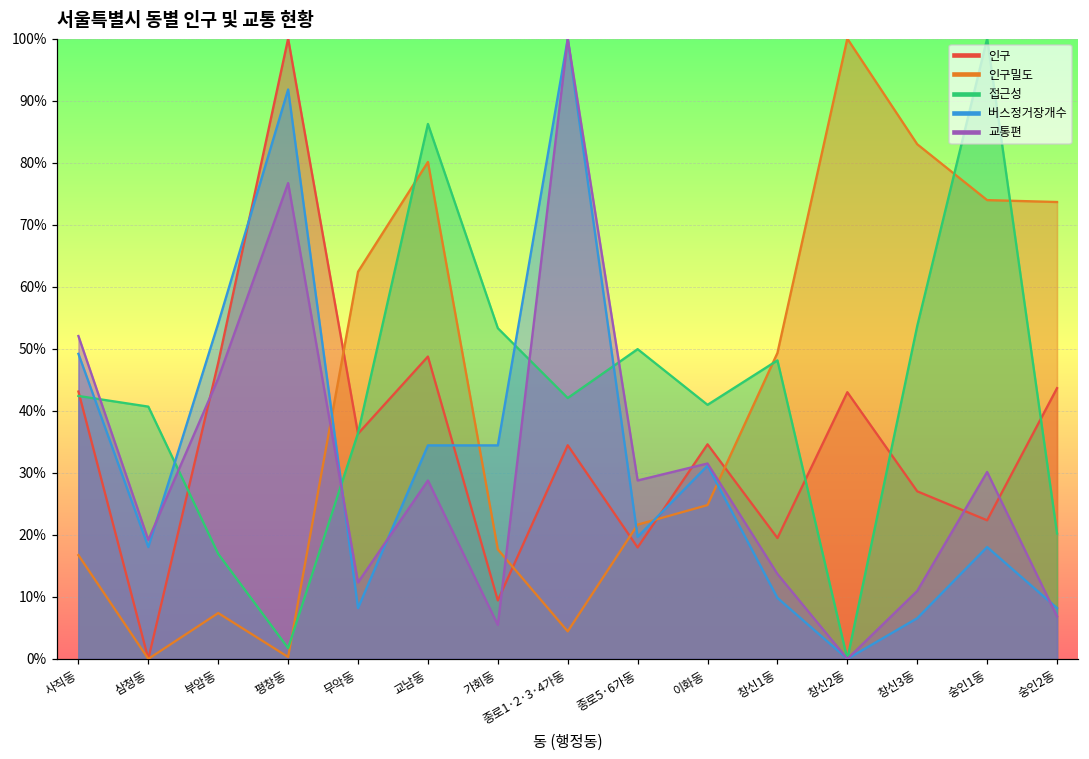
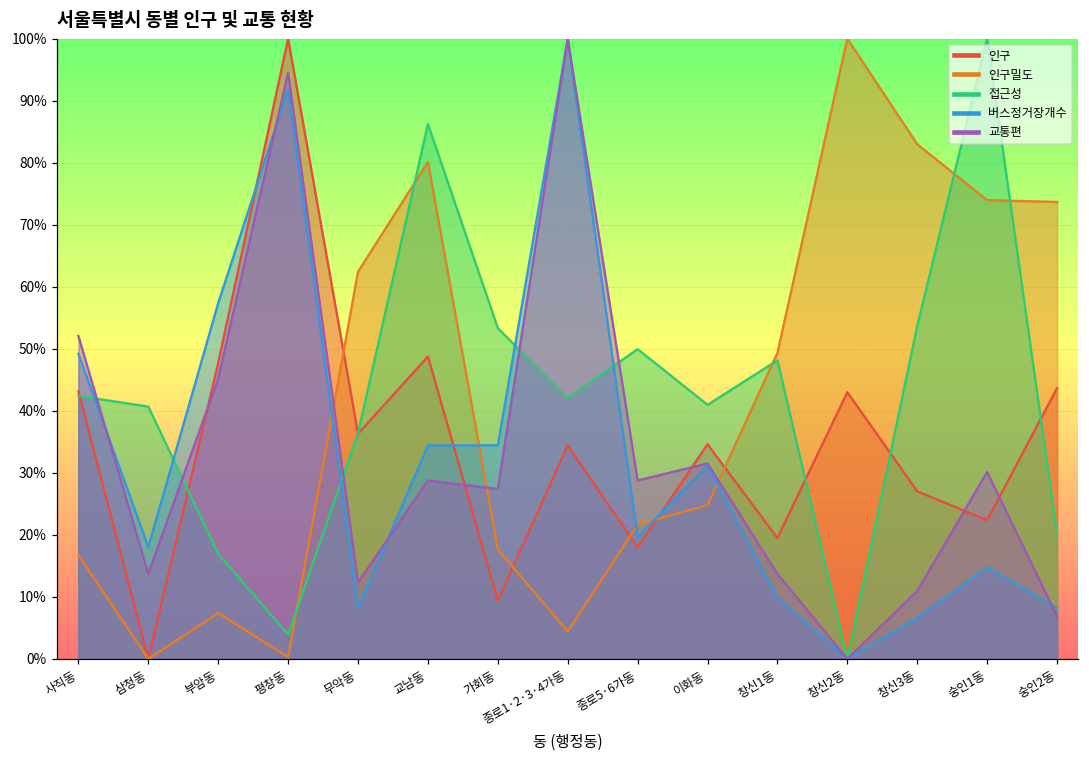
  {
    "접근성": {
      "사직동": "42%",
      "삼청동": "41%",
      "부암동": "17%",
-     "평창동": "2%",
+     "평창동": "4%",
      "교남동": "86%",
      "가회동": "53%",
      "종로1·2·3·4가동": "42%",
      "종로5·6가동": "50%",
      "이화동": "41%",
      "창신1동": "48%",
      "창신3동": "54%",
      "숭인1동": "100%",
      "숭인2동": "20%"
    },
    "버스정거장개수": {
      "사직동": "49%",
      "삼청동": "18%",
-     "부암동": "54%",
+     "부암동": "57%",
      "평창동": "92%",
      "무악동": "8%",
      "교남동": "34%",
      "가회동": "34%",
      "종로5·6가동": "20%",
      "창신1동": "10%",
      "창신3동": "7%",
-     "숭인1동": "18%",
+     "숭인1동": "15%",
      "숭인2동": "8%"
    },
    "교통편": {
      "사직동": "52%",
-     "삼청동": "19%",
+     "삼청동": "14%",
      "부암동": "45%",
-     "평창동": "77%",
+     "평창동": "95%",
      "무악동": "12%",
      "교남동": "29%",
-     "가회동": "5%",
+     "가회동": "27%",
      "종로5·6가동": "29%",
      "창신1동": "14%",
      "창신3동": "11%",
      "숭인1동": "30%",
      "숭인2동": "7%"
    }
  }
